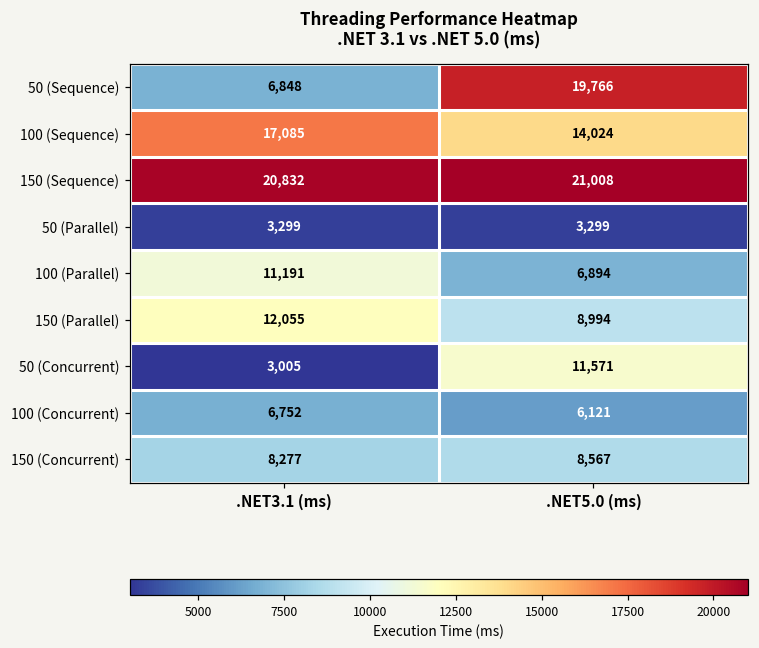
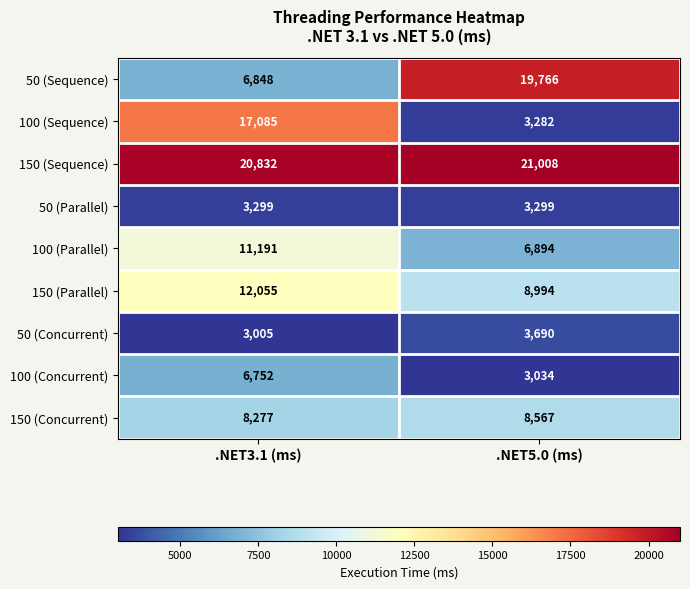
  {
    "50 (Sequence)": {
      ".NET3.1 (ms)": "6,848",
      ".NET5.0 (ms)": "19,766"
    },
    "100 (Sequence)": {
      ".NET3.1 (ms)": "17,085",
-     ".NET5.0 (ms)": "14,024"
+     ".NET5.0 (ms)": "3,282"
    },
    "150 (Sequence)": {
      ".NET3.1 (ms)": "20,832",
      ".NET5.0 (ms)": "21,008"
    },
    "50 (Parallel)": {
      ".NET3.1 (ms)": "3,299",
      ".NET5.0 (ms)": "3,299"
    },
    "100 (Parallel)": {
      ".NET3.1 (ms)": "11,191",
      ".NET5.0 (ms)": "6,894"
    },
    "150 (Parallel)": {
      ".NET3.1 (ms)": "12,055",
      ".NET5.0 (ms)": "8,994"
    },
    "50 (Concurrent)": {
      ".NET3.1 (ms)": "3,005",
-     ".NET5.0 (ms)": "11,571"
+     ".NET5.0 (ms)": "3,690"
    },
    "100 (Concurrent)": {
      ".NET3.1 (ms)": "6,752",
-     ".NET5.0 (ms)": "6,121"
+     ".NET5.0 (ms)": "3,034"
    },
    "150 (Concurrent)": {
      ".NET3.1 (ms)": "8,277",
      ".NET5.0 (ms)": "8,567"
    }
  }
